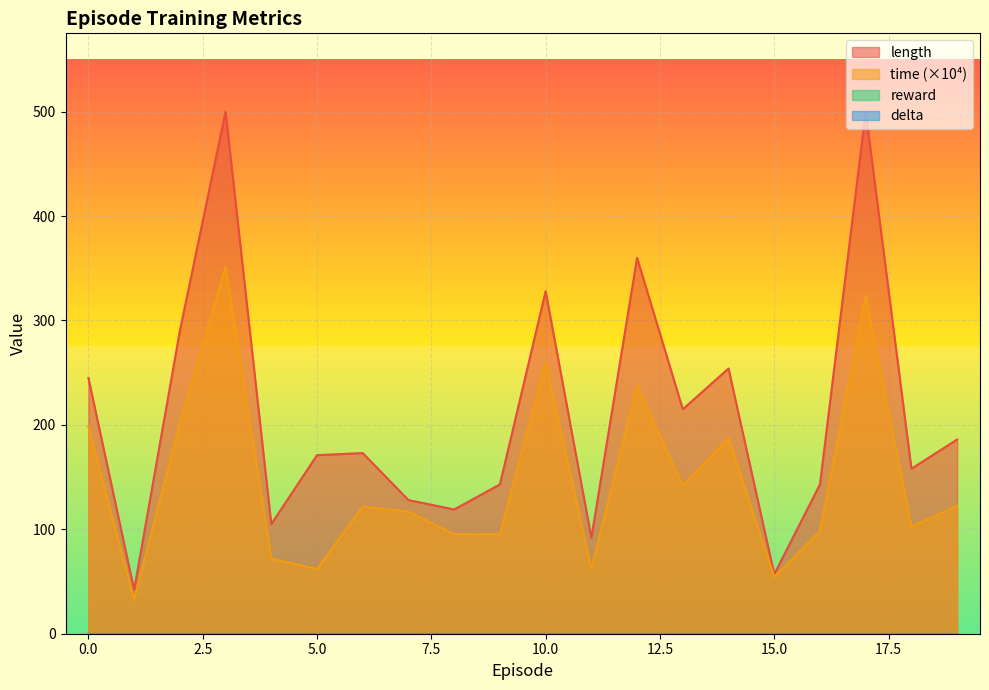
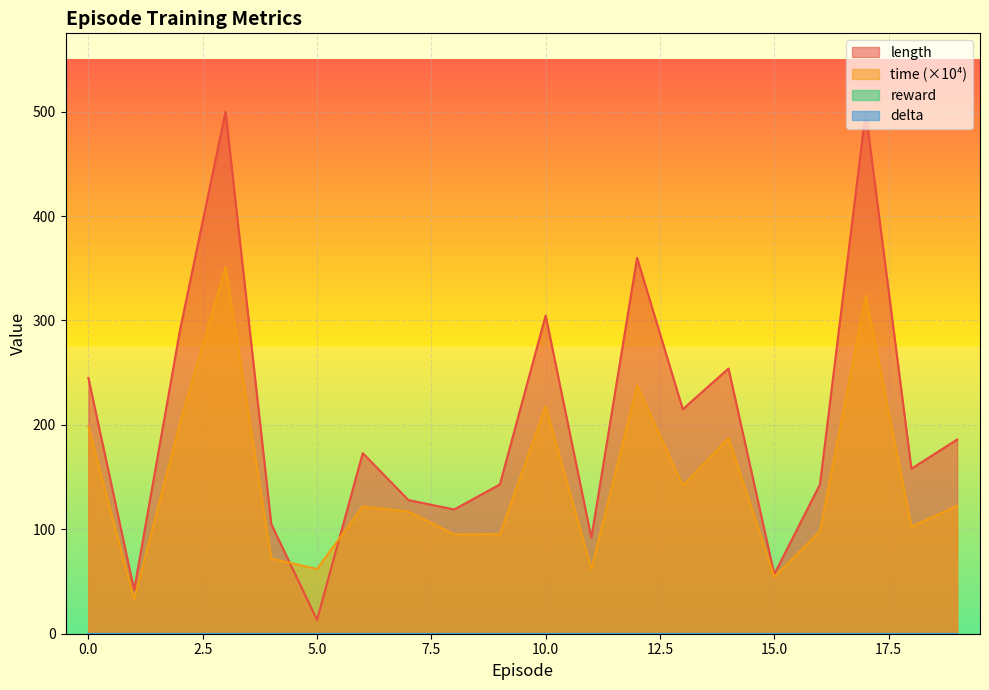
  {
    "length": {
      "0.0": 245,
-     "5.0": 171,
-     "10.0": 328,
+     "5.0": 13,
+     "10.0": 305,
      "15.0": 57
    },
    "time (×10⁴)": {
      "0.0": 198,
      "5.0": 62,
-     "10.0": 260,
+     "10.0": 218,
      "15.0": 54
    },
    "delta": {
      "0.0": 0,
      "5.0": 0,
      "10.0": 0,
      "15.0": 0
    }
  }
